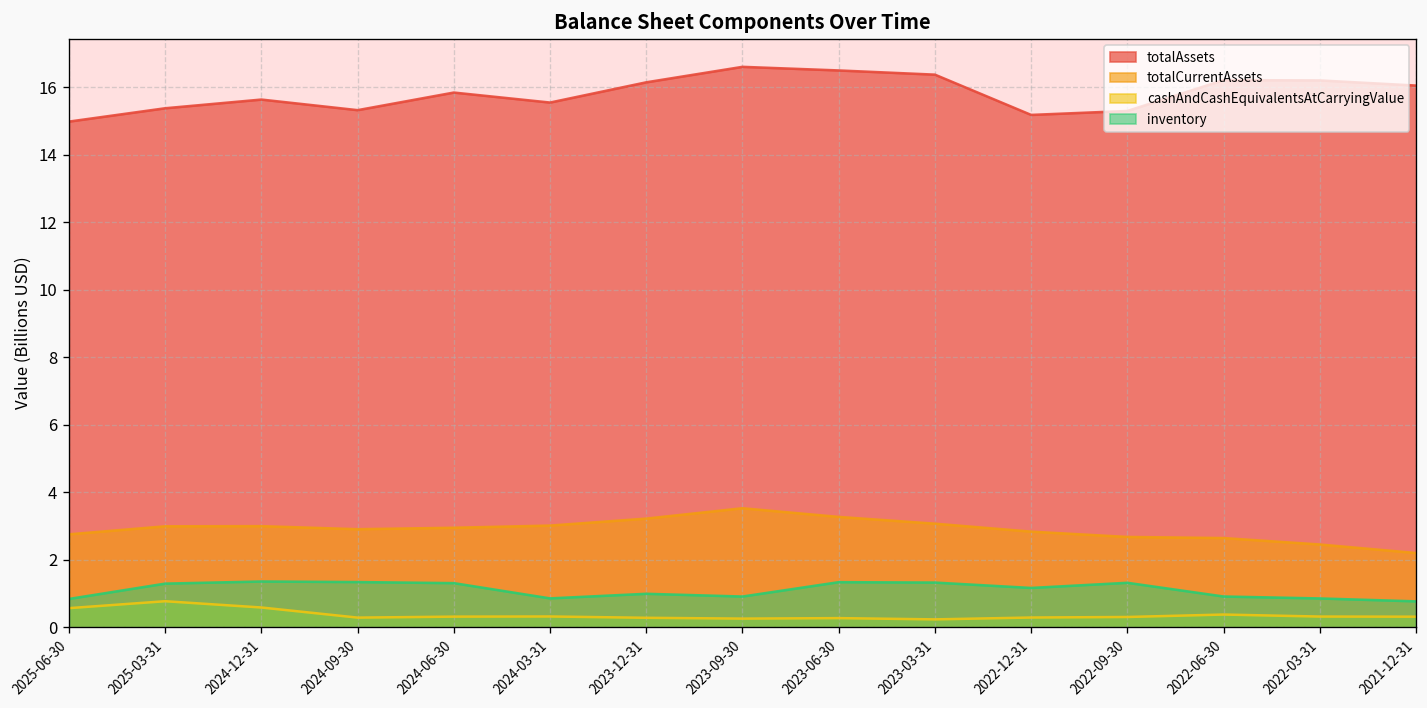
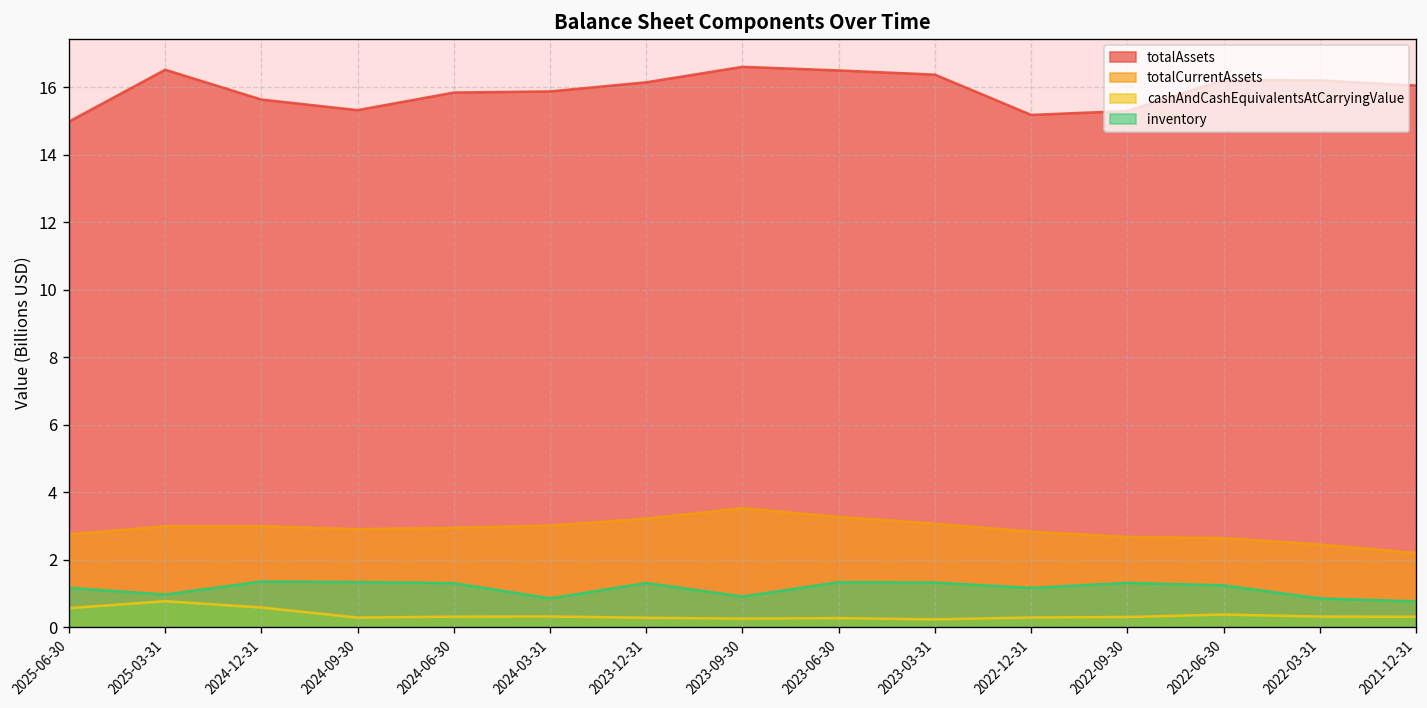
  {
    "totalAssets": {
      "2025-06-30": 15.0,
-     "2025-03-31": 15.4,
+     "2025-03-31": 16.5,
      "2024-12-31": 15.6,
      "2024-09-30": 15.3,
      "2024-06-30": 15.8,
-     "2024-03-31": 15.5,
+     "2024-03-31": 15.9,
      "2023-12-31": 16.1,
      "2023-09-30": 16.6,
      "2023-06-30": 16.5,
      "2023-03-31": 16.4,
      "2022-12-31": 15.2,
      "2021-12-31": 16.0
    },
    "inventory": {
-     "2025-06-30": 0.8,
-     "2025-03-31": 1.3,
+     "2025-06-30": 1.2,
+     "2025-03-31": 1.0,
      "2024-12-31": 1.4,
      "2024-09-30": 1.3,
      "2024-06-30": 1.3,
      "2024-03-31": 0.9,
-     "2023-12-31": 1.0,
+     "2023-12-31": 1.3,
      "2023-09-30": 0.9,
      "2023-06-30": 1.3,
      "2023-03-31": 1.3,
      "2022-12-31": 1.2,
      "2022-09-30": 1.3,
-     "2022-06-30": 0.9,
+     "2022-06-30": 1.2,
      "2022-03-31": 0.9,
      "2021-12-31": 0.8
    }
  }
